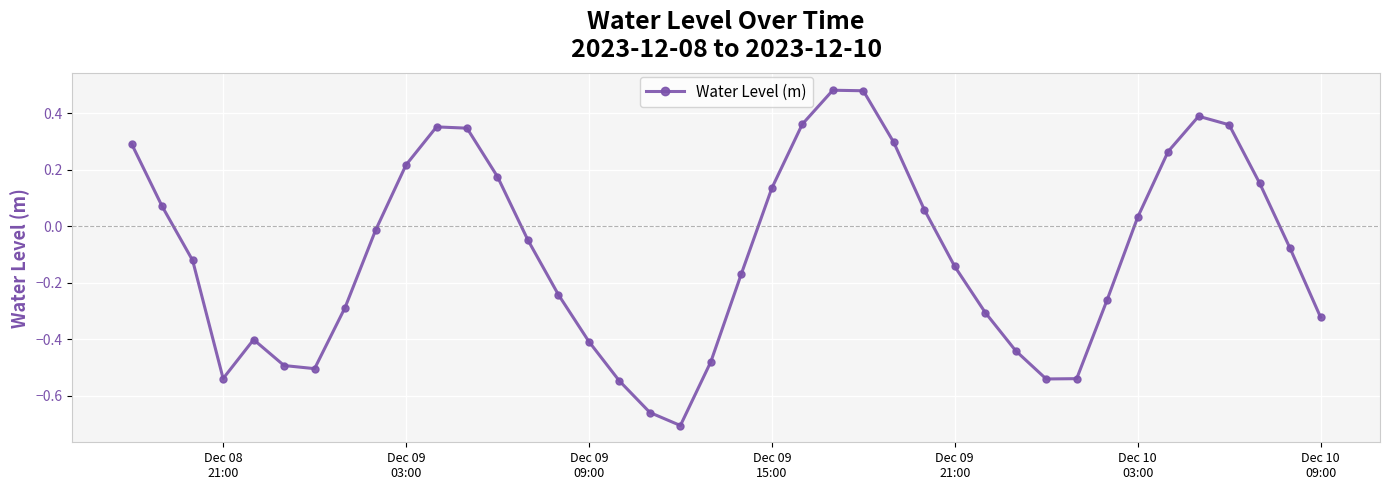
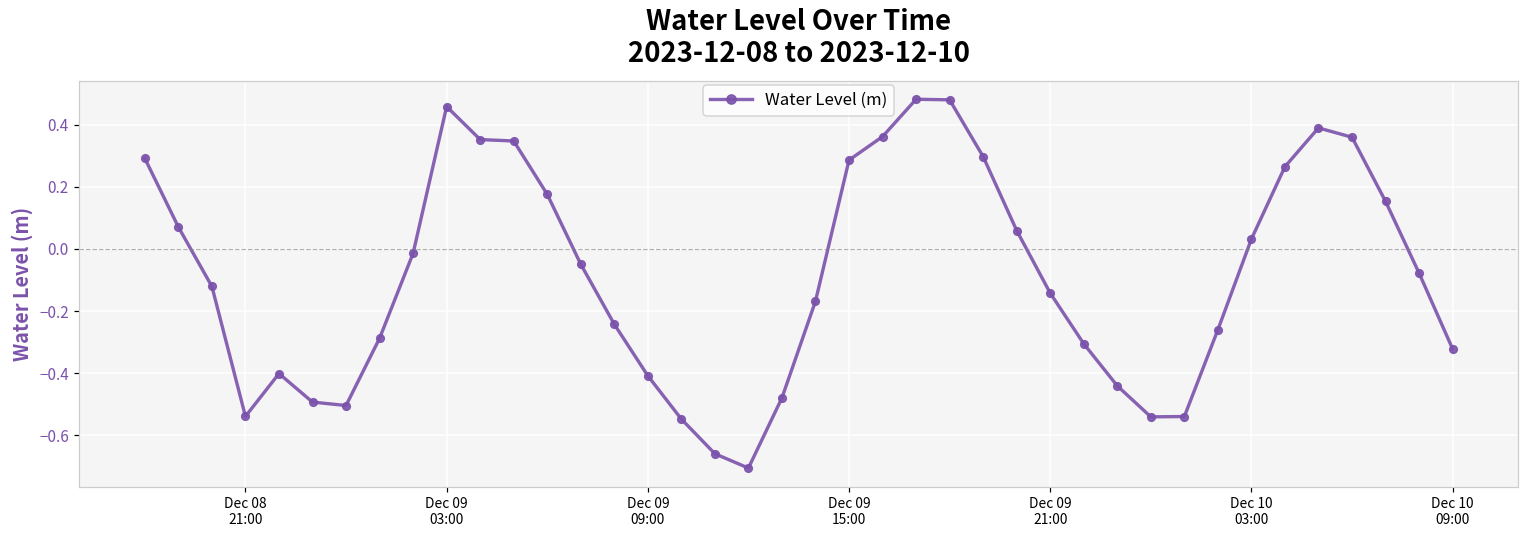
  {
    "Dec 08 21:00": -0.54,
-   "Dec 09 03:00": 0.22,
+   "Dec 09 03:00": 0.46,
    "Dec 09 09:00": -0.41,
-   "Dec 09 15:00": 0.14,
+   "Dec 09 15:00": 0.29,
    "Dec 09 21:00": -0.14,
    "Dec 10 03:00": 0.03,
    "Dec 10 09:00": -0.32
  }
